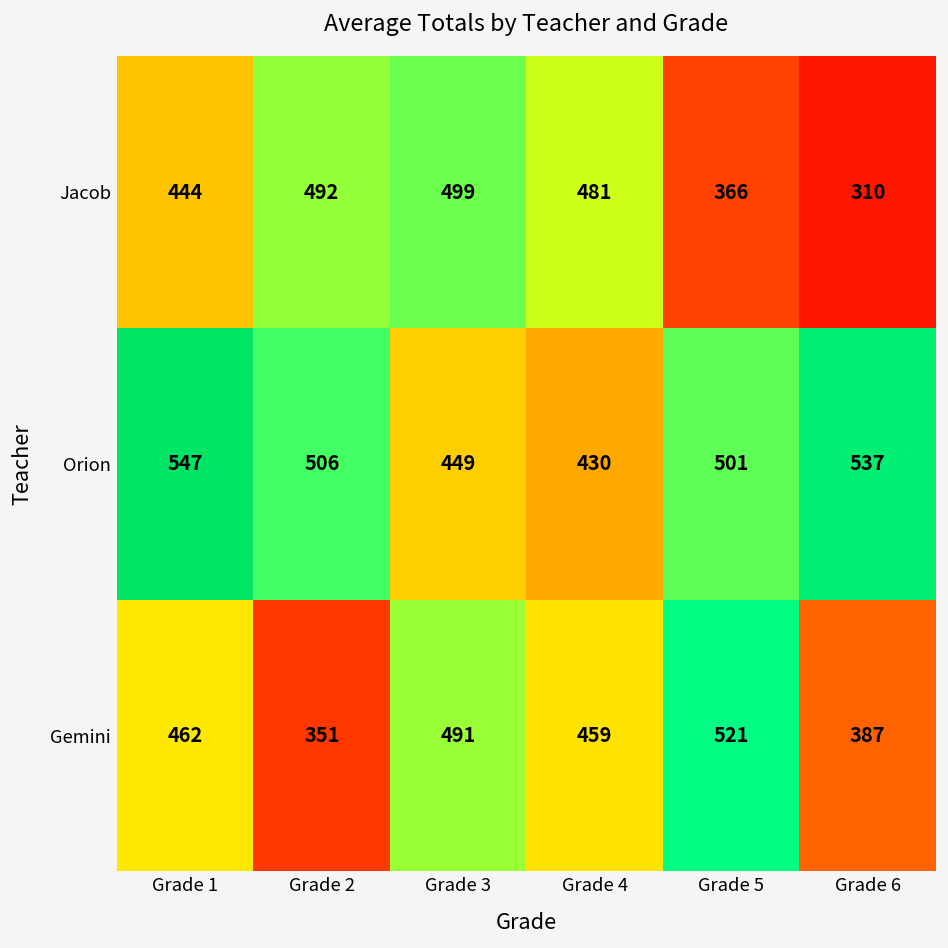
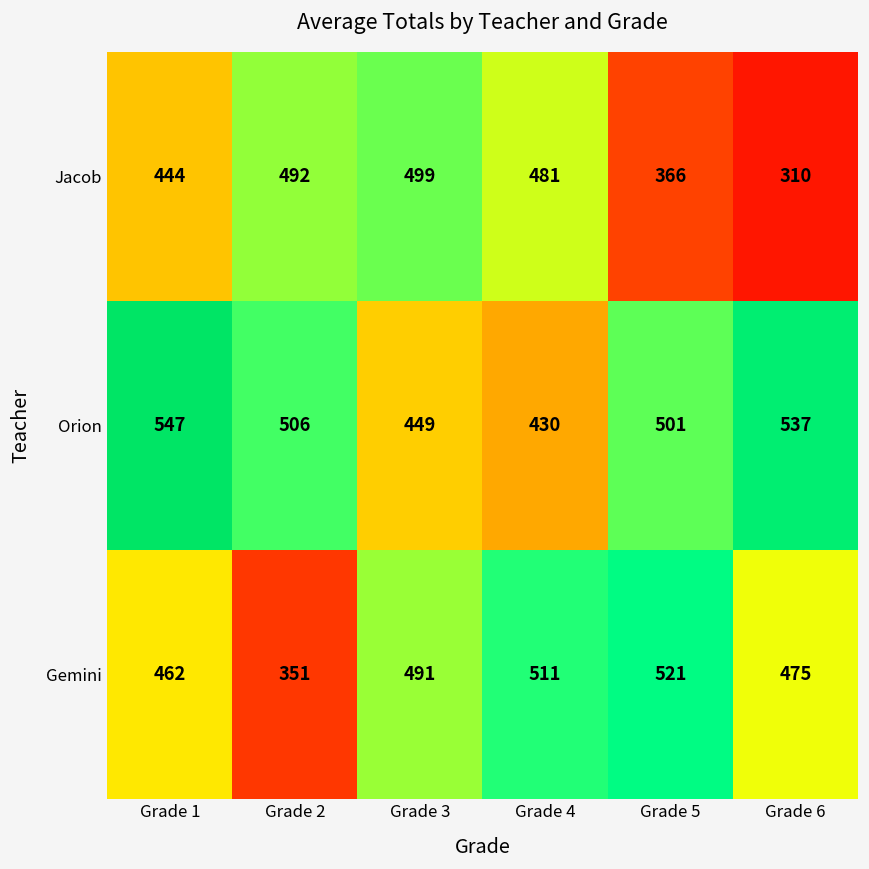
  {
    "Jacob": {
      "Grade 1": 444,
      "Grade 2": 492,
      "Grade 3": 499,
      "Grade 4": 481,
      "Grade 5": 366,
      "Grade 6": 310
    },
    "Orion": {
      "Grade 1": 547,
      "Grade 2": 506,
      "Grade 3": 449,
      "Grade 4": 430,
      "Grade 5": 501,
      "Grade 6": 537
    },
    "Gemini": {
      "Grade 1": 462,
      "Grade 2": 351,
      "Grade 3": 491,
-     "Grade 4": 459,
+     "Grade 4": 511,
      "Grade 5": 521,
-     "Grade 6": 387
+     "Grade 6": 475
    }
  }
